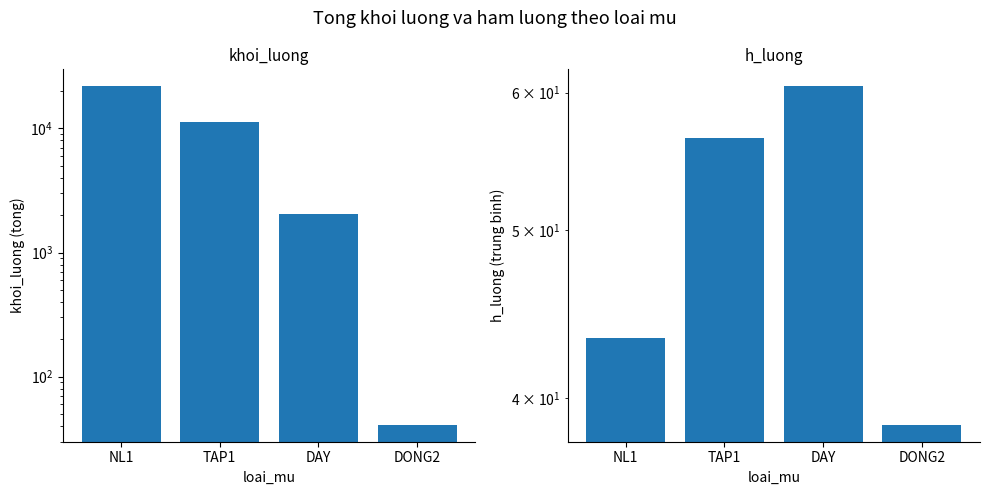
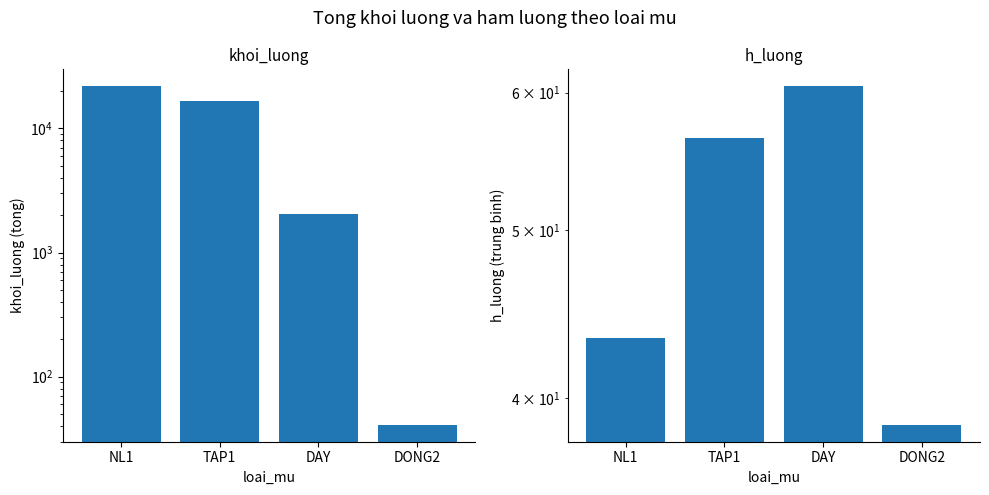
  {
    "khoi_luong": {
      "NL1": 22000,
-     "TAP1": 11000,
+     "TAP1": 17000,
      "DAY": 2100,
      "DONG2": 41
    }
  }
